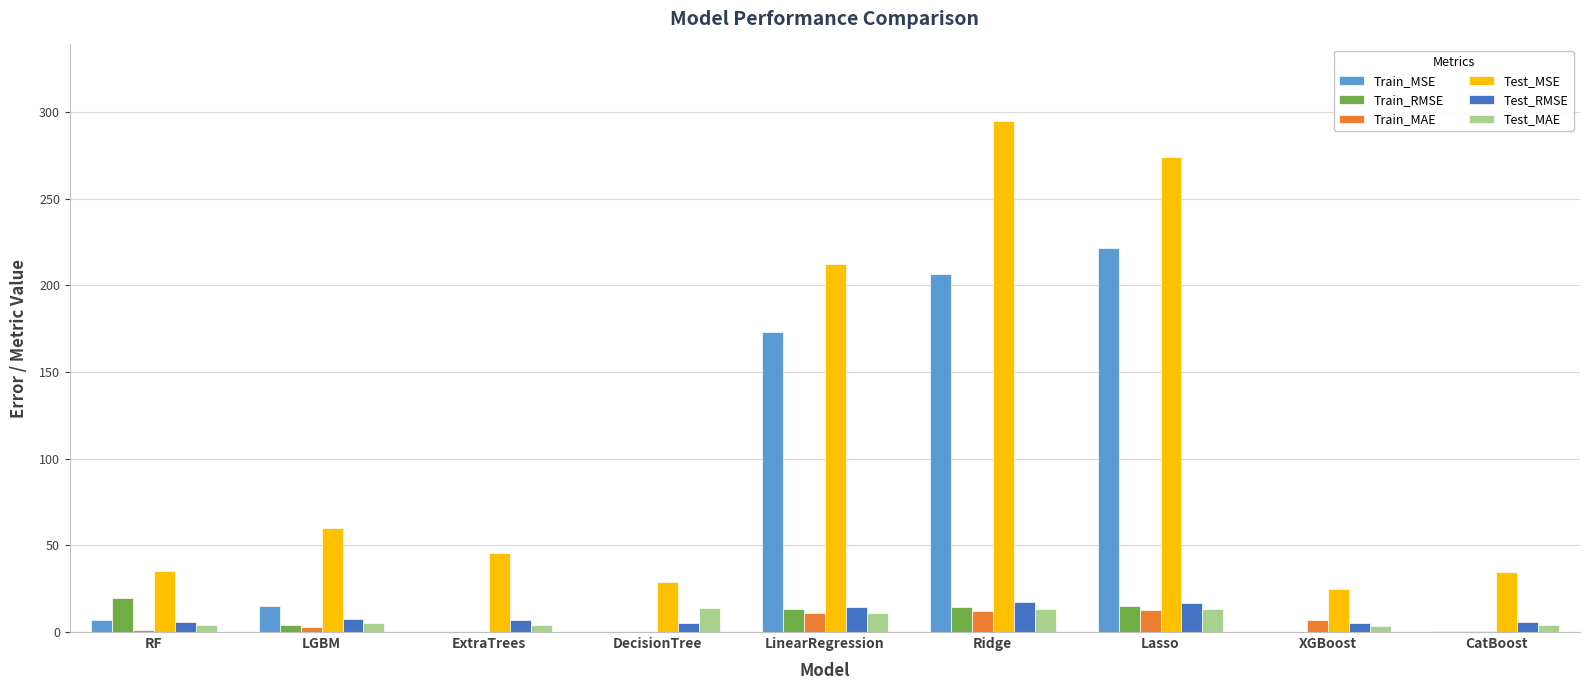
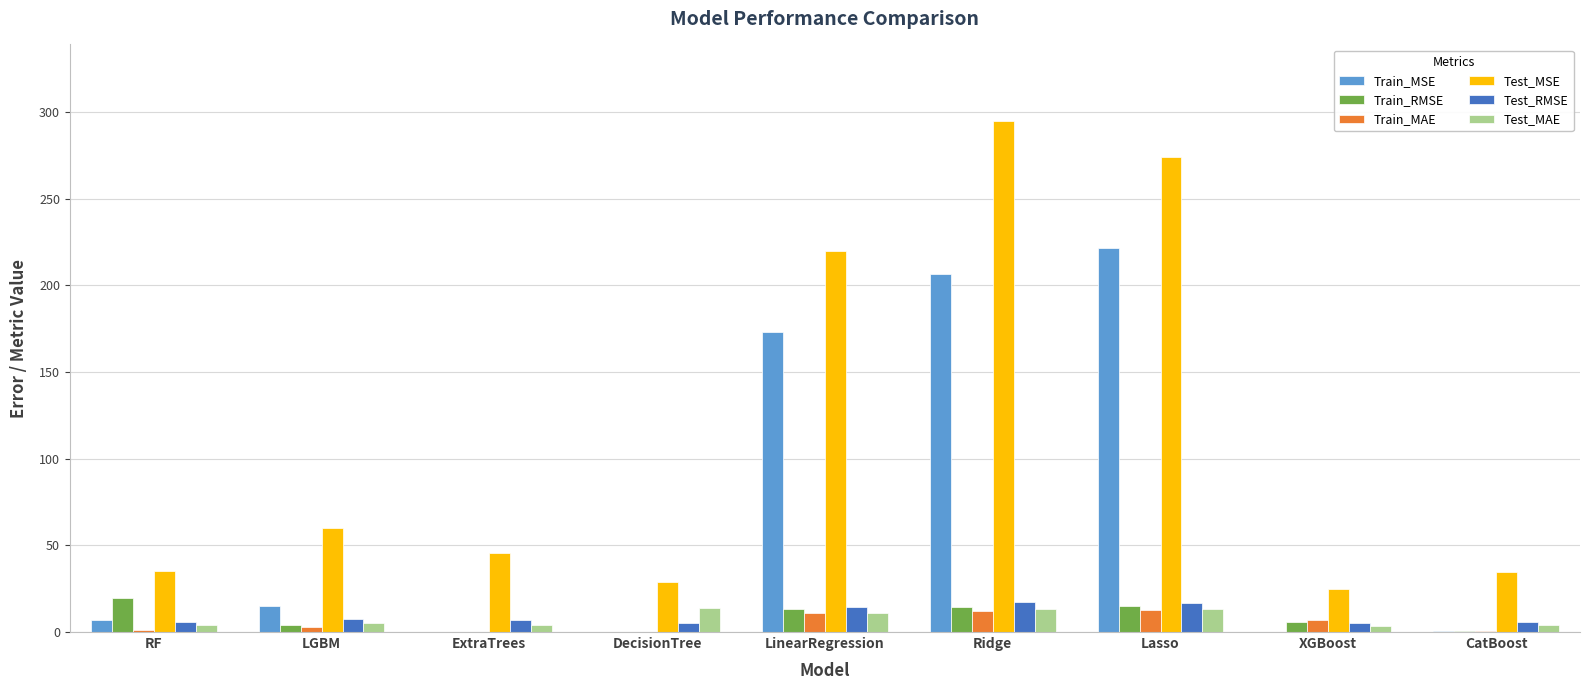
  {
    "Train_RMSE": {
      "RF": 20,
      "LGBM": 4,
      "LinearRegression": 13,
      "Ridge": 14,
      "Lasso": 15,
-     "XGBoost": 0
+     "XGBoost": 6
    },
    "Train_MAE": {
      "RF": 1,
      "LGBM": 3,
      "LinearRegression": 11,
      "Ridge": 12,
      "Lasso": 13,
      "XGBoost": 7
    },
    "Test_MSE": {
      "RF": 35,
      "LGBM": 60,
      "ExtraTrees": 46,
      "DecisionTree": 29,
-     "LinearRegression": 212,
+     "LinearRegression": 220,
      "Ridge": 295,
      "Lasso": 274,
      "XGBoost": 25,
      "CatBoost": 35
    },
    "Test_MAE": {
      "RF": 4,
      "LGBM": 5,
      "ExtraTrees": 4,
      "DecisionTree": 14,
      "LinearRegression": 11,
      "Ridge": 13,
      "Lasso": 13,
      "XGBoost": 3,
      "CatBoost": 4
    }
  }
